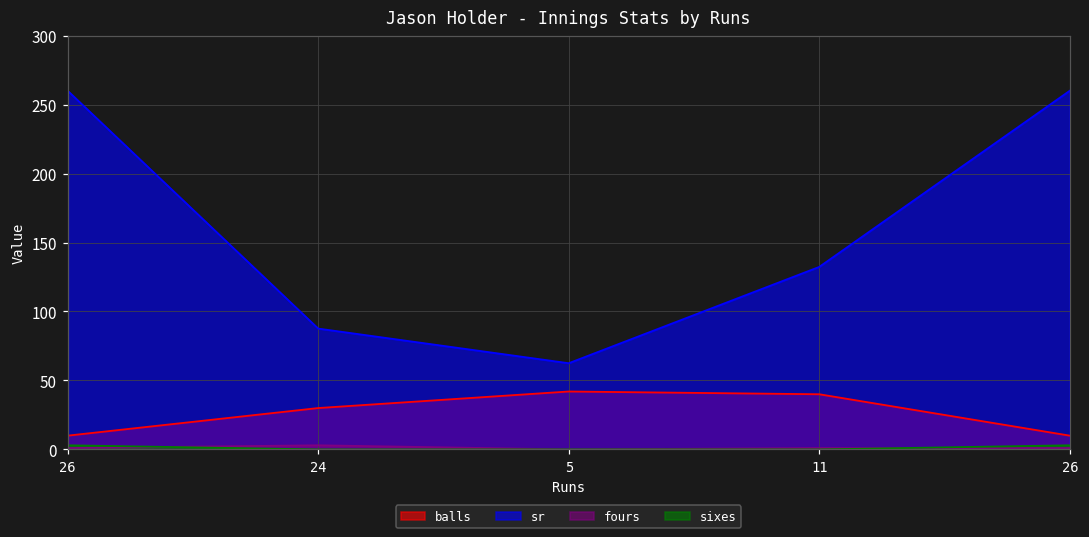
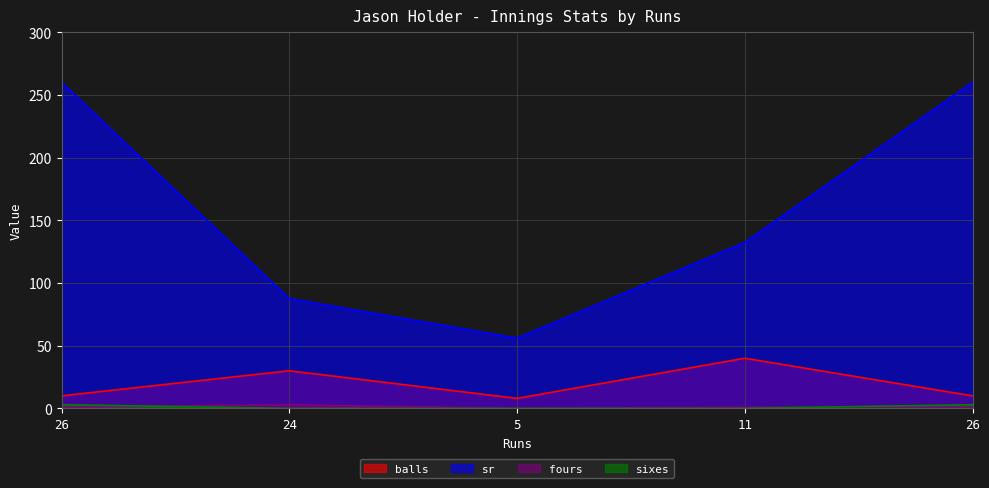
  {
    "balls": {
      "24": 30,
-     "5": 42,
+     "5": 8,
      "11": 40
    },
    "sr": {
      "24": 88,
-     "5": 63,
+     "5": 56,
      "11": 132
    },
    "fours": {
      "24": 3
    },
    "sixes": {
      "24": 0
    }
  }
